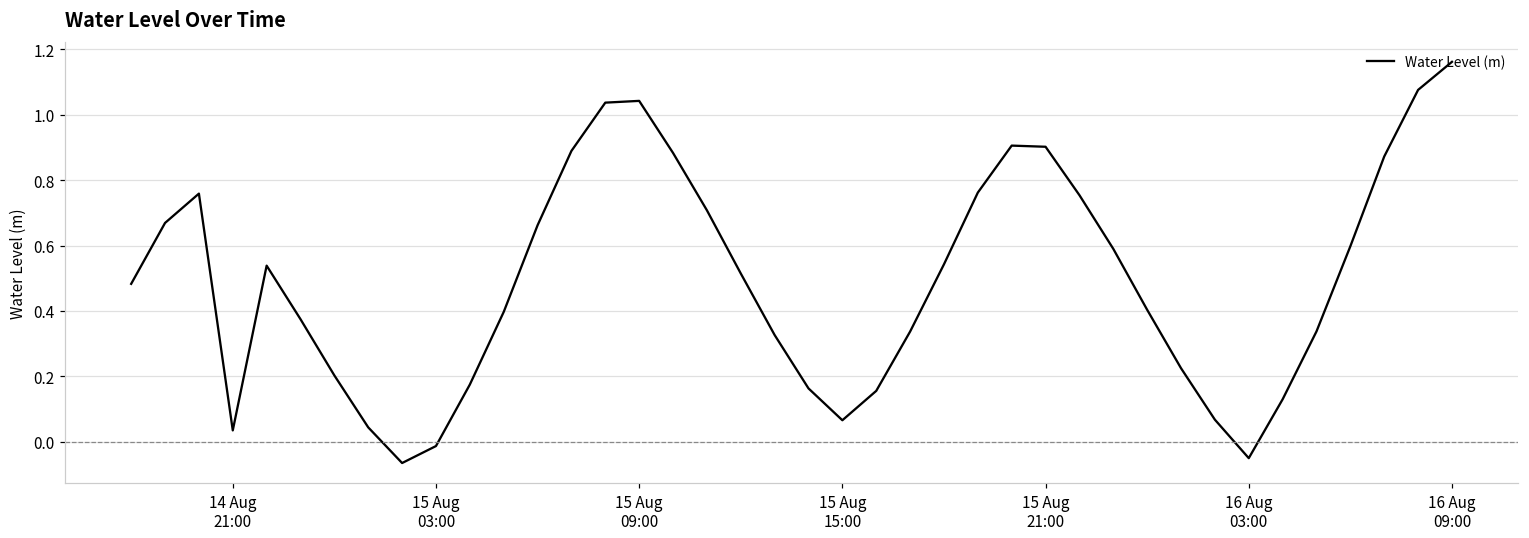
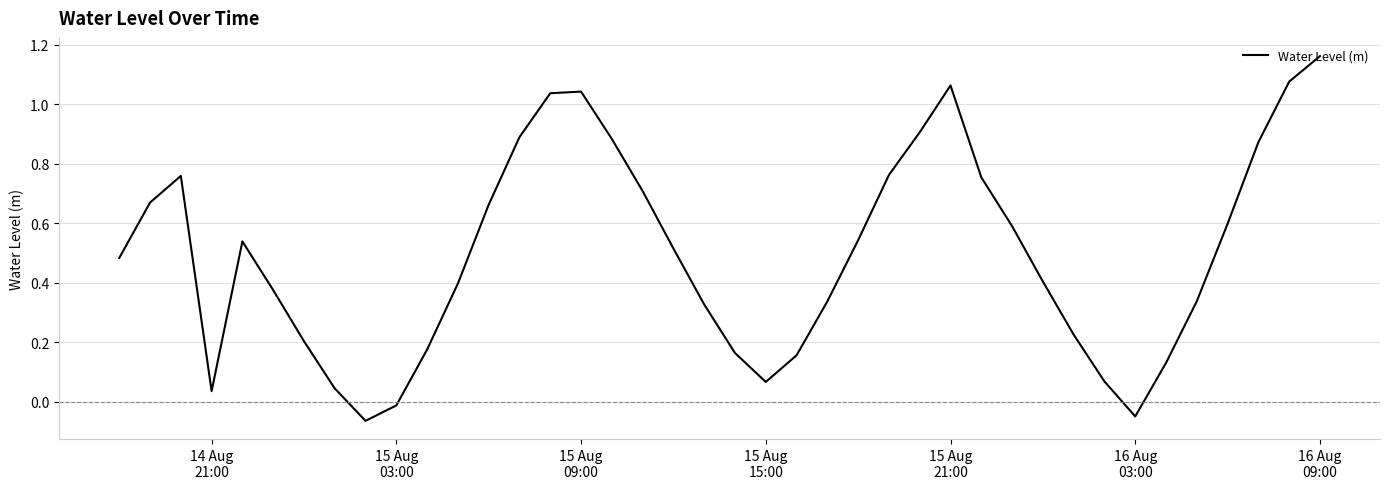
  {
    "14 Aug 21:00": 0.03,
    "15 Aug 03:00": -0.01,
    "15 Aug 09:00": 1.04,
    "15 Aug 15:00": 0.07,
-   "15 Aug 21:00": 0.90,
+   "15 Aug 21:00": 1.06,
    "16 Aug 03:00": -0.05,
    "16 Aug 09:00": 1.16
  }
